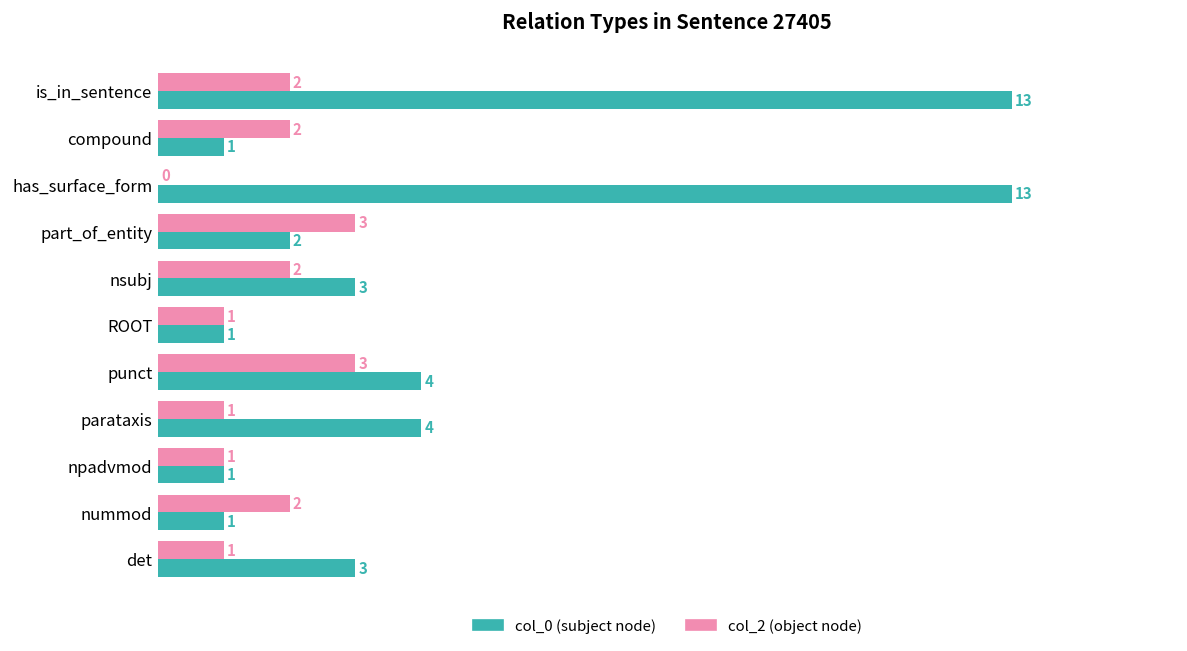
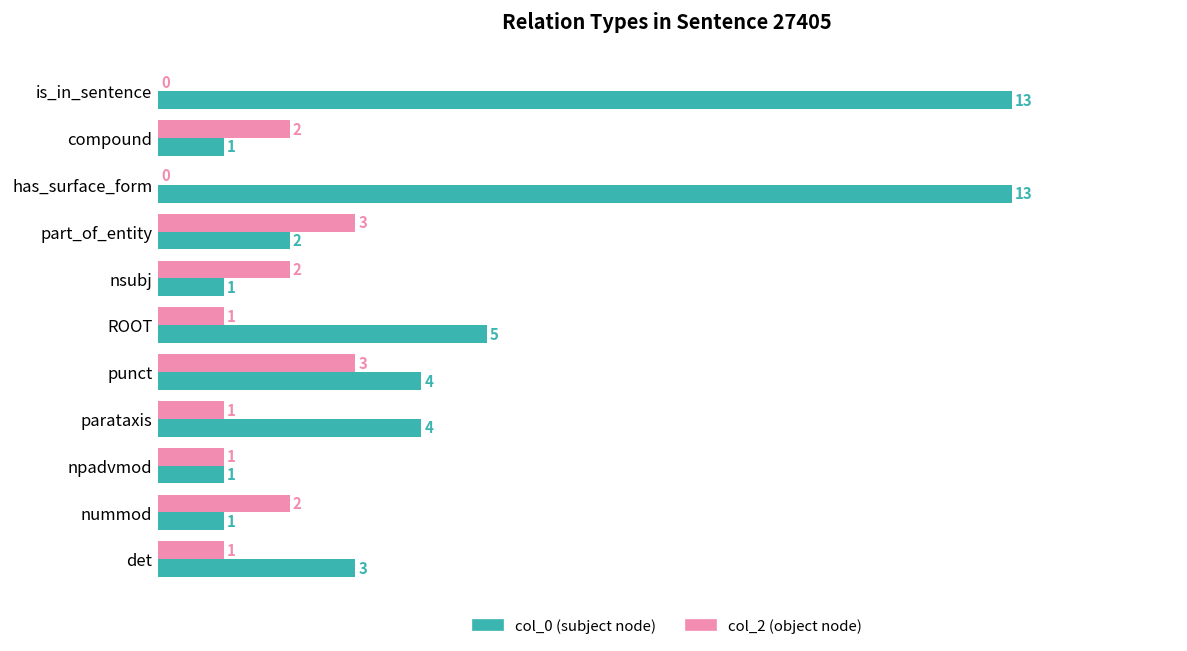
  {
    "col_0 (subject node)": {
      "is_in_sentence": 13,
      "compound": 1,
      "has_surface_form": 13,
      "part_of_entity": 2,
-     "nsubj": 3,
-     "ROOT": 1,
+     "nsubj": 1,
+     "ROOT": 5,
      "punct": 4,
      "parataxis": 4,
      "npadvmod": 1,
      "nummod": 1,
      "det": 3
    },
    "col_2 (object node)": {
-     "is_in_sentence": 2,
+     "is_in_sentence": 0,
      "compound": 2,
      "has_surface_form": 0,
      "part_of_entity": 3,
      "nsubj": 2,
      "ROOT": 1,
      "punct": 3,
      "parataxis": 1,
      "npadvmod": 1,
      "nummod": 2,
      "det": 1
    }
  }
